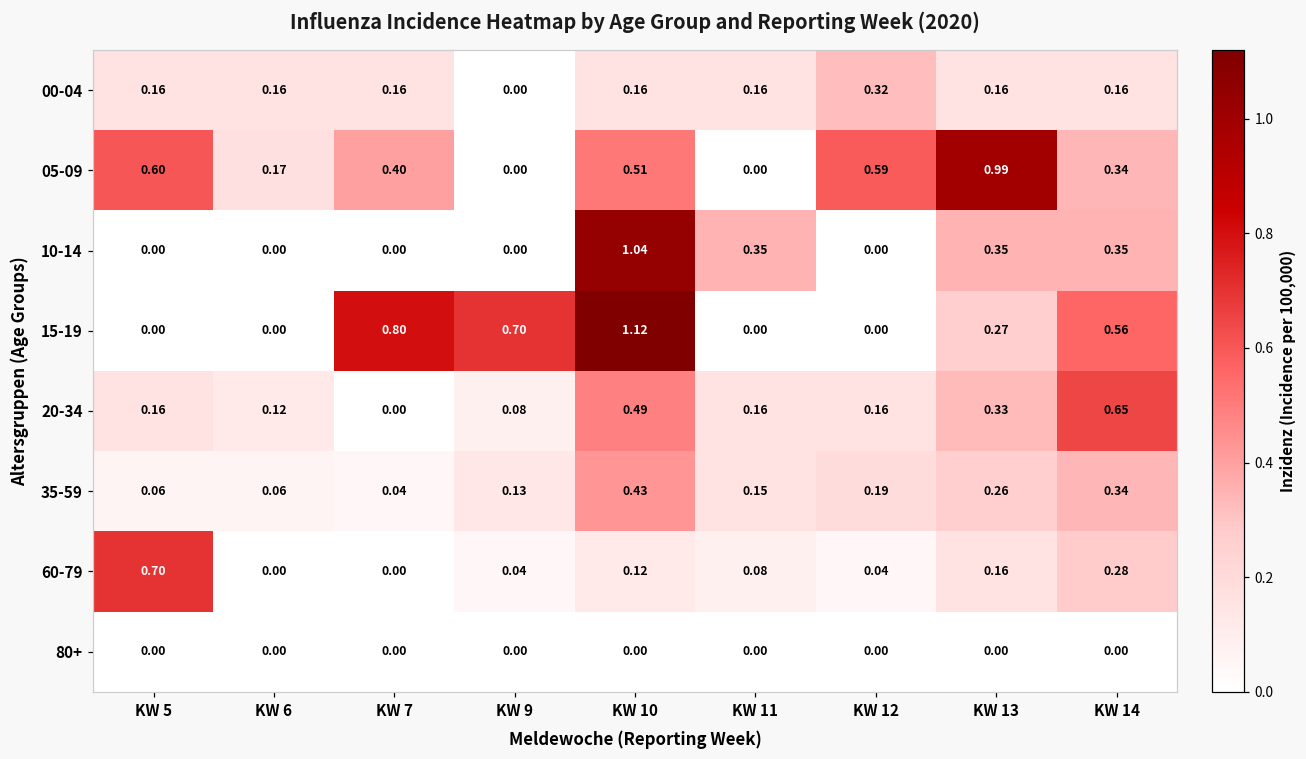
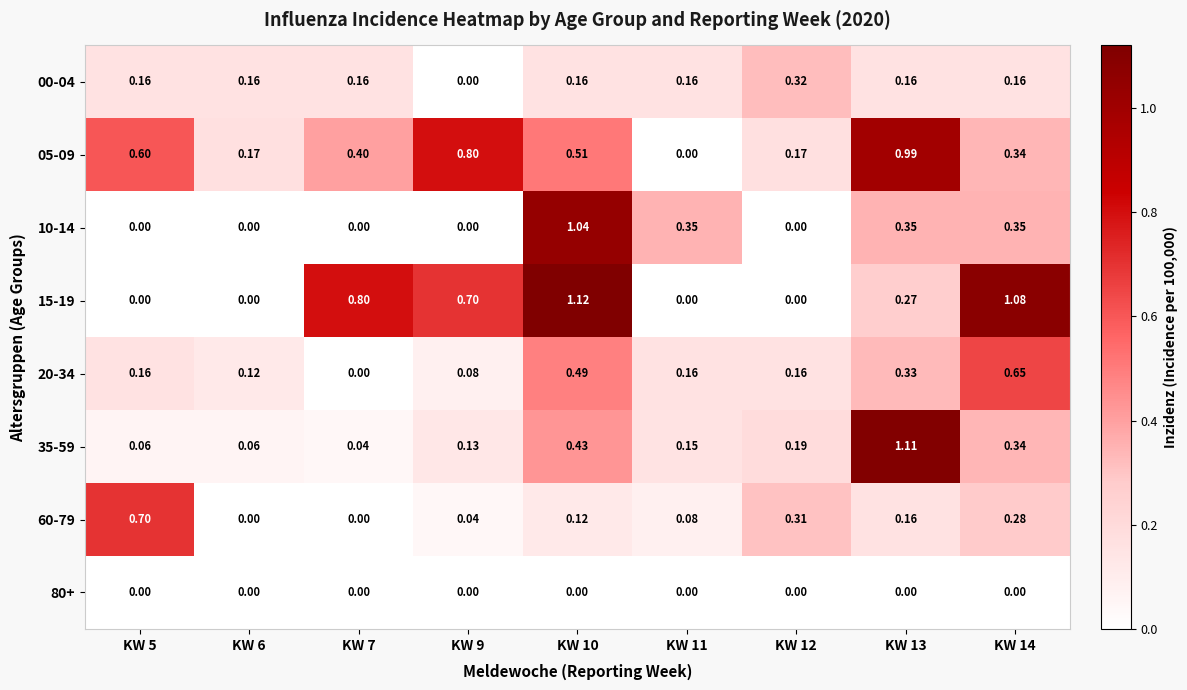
  {
    "00-04": {
      "KW 5": 0.16,
      "KW 6": 0.16,
      "KW 7": 0.16,
      "KW 9": 0.00,
      "KW 10": 0.16,
      "KW 11": 0.16,
      "KW 12": 0.32,
      "KW 13": 0.16,
      "KW 14": 0.16
    },
    "05-09": {
      "KW 5": 0.60,
      "KW 6": 0.17,
      "KW 7": 0.40,
-     "KW 9": 0.00,
+     "KW 9": 0.80,
      "KW 10": 0.51,
      "KW 11": 0.00,
-     "KW 12": 0.59,
+     "KW 12": 0.17,
      "KW 13": 0.99,
      "KW 14": 0.34
    },
    "10-14": {
      "KW 5": 0.00,
      "KW 6": 0.00,
      "KW 7": 0.00,
      "KW 9": 0.00,
      "KW 10": 1.04,
      "KW 11": 0.35,
      "KW 12": 0.00,
      "KW 13": 0.35,
      "KW 14": 0.35
    },
    "15-19": {
      "KW 5": 0.00,
      "KW 6": 0.00,
      "KW 7": 0.80,
      "KW 9": 0.70,
      "KW 10": 1.12,
      "KW 11": 0.00,
      "KW 12": 0.00,
      "KW 13": 0.27,
-     "KW 14": 0.56
+     "KW 14": 1.08
    },
    "20-34": {
      "KW 5": 0.16,
      "KW 6": 0.12,
      "KW 7": 0.00,
      "KW 9": 0.08,
      "KW 10": 0.49,
      "KW 11": 0.16,
      "KW 12": 0.16,
      "KW 13": 0.33,
      "KW 14": 0.65
    },
    "35-59": {
      "KW 5": 0.06,
      "KW 6": 0.06,
      "KW 7": 0.04,
      "KW 9": 0.13,
      "KW 10": 0.43,
      "KW 11": 0.15,
      "KW 12": 0.19,
-     "KW 13": 0.26,
+     "KW 13": 1.11,
      "KW 14": 0.34
    },
    "60-79": {
      "KW 5": 0.70,
      "KW 6": 0.00,
      "KW 7": 0.00,
      "KW 9": 0.04,
      "KW 10": 0.12,
      "KW 11": 0.08,
-     "KW 12": 0.04,
+     "KW 12": 0.31,
      "KW 13": 0.16,
      "KW 14": 0.28
    },
    "80+": {
      "KW 5": 0.00,
      "KW 6": 0.00,
      "KW 7": 0.00,
      "KW 9": 0.00,
      "KW 10": 0.00,
      "KW 11": 0.00,
      "KW 12": 0.00,
      "KW 13": 0.00,
      "KW 14": 0.00
    }
  }
